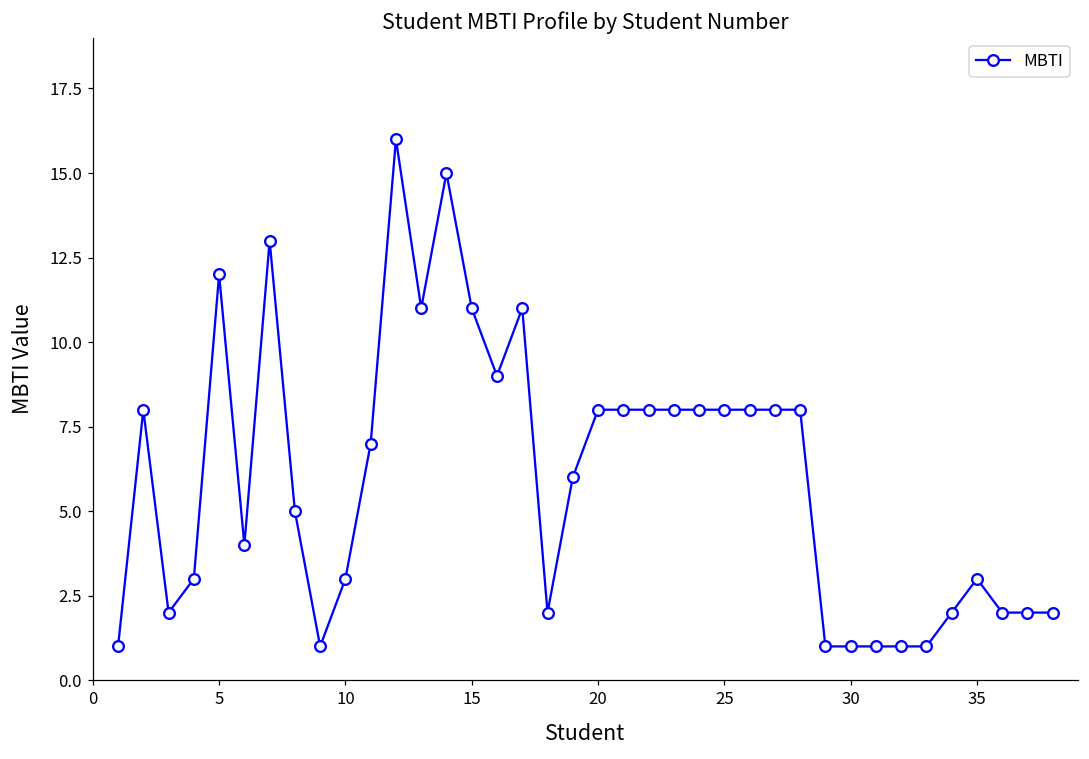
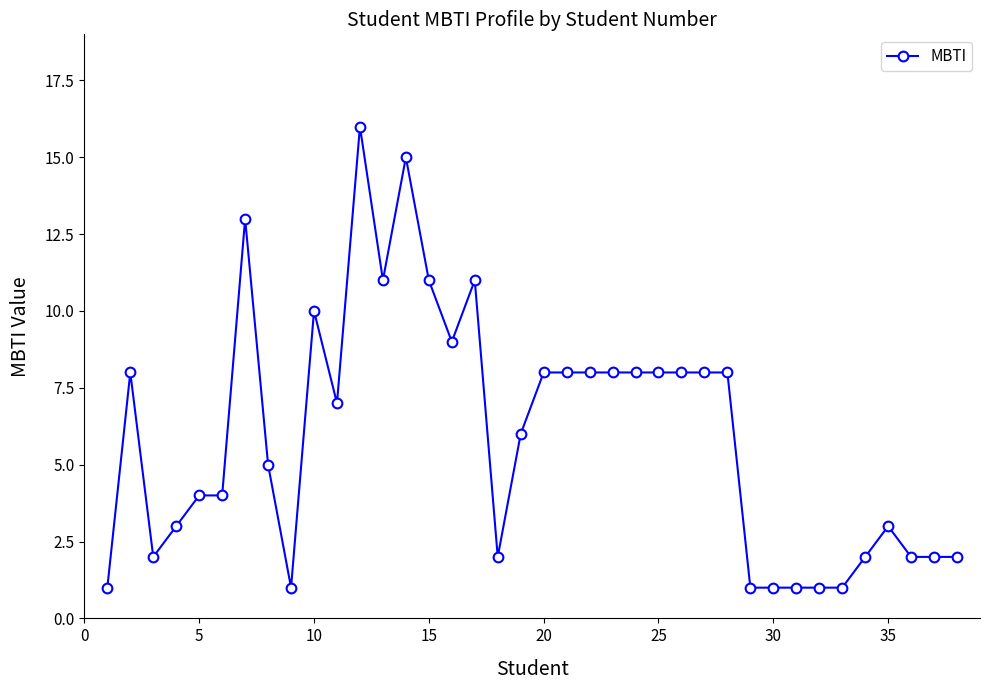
  {
-   "5": 12,
-   "10": 3,
+   "5": 4,
+   "10": 10,
    "15": 11,
    "20": 8,
    "25": 8,
    "30": 1,
    "35": 3
  }
